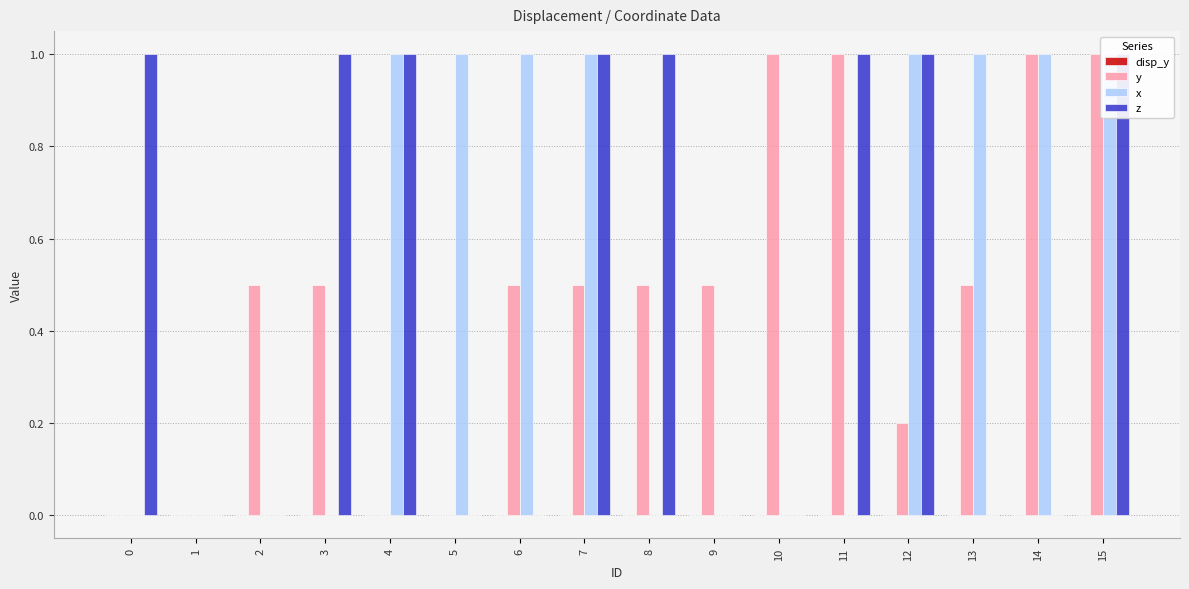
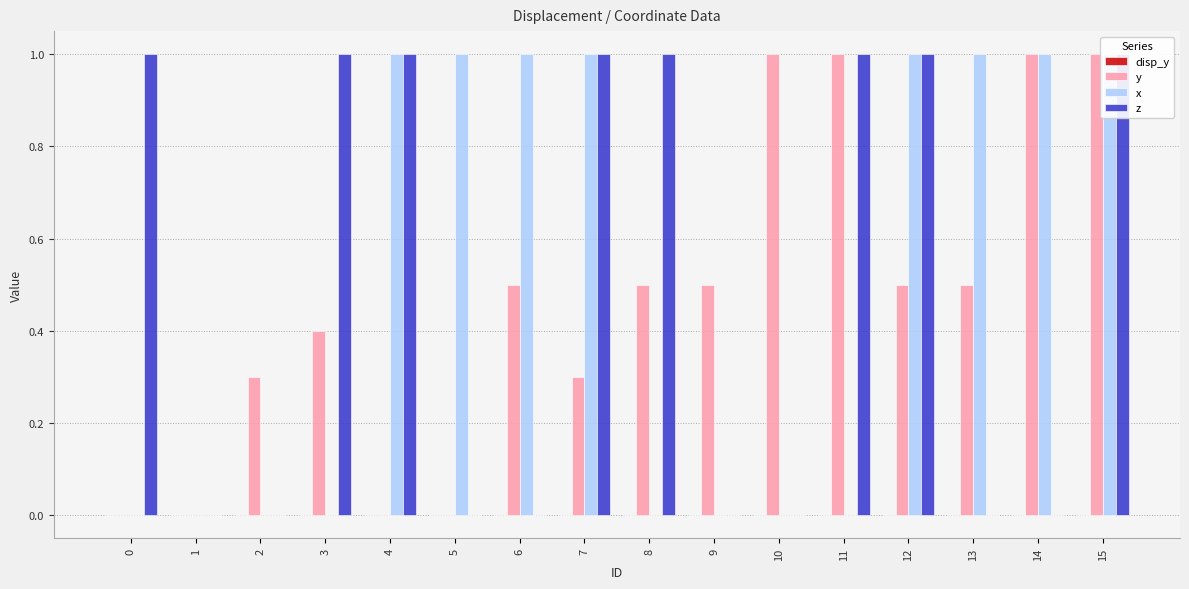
  {
    "disp_y": {
      "0": 0.0,
      "1": 0.0,
      "4": 0.0,
      "5": 0.0
    },
    "y": {
      "0": 0.0,
      "1": 0.0,
-     "2": 0.5,
-     "3": 0.5,
+     "2": 0.3,
+     "3": 0.4,
      "4": 0.0,
      "5": 0.0,
      "6": 0.5,
-     "7": 0.5,
+     "7": 0.3,
      "8": 0.5,
      "9": 0.5,
      "10": 1.0,
      "11": 1.0,
-     "12": 0.2,
+     "12": 0.5,
      "13": 0.5,
      "14": 1.0,
      "15": 1.0
    },
    "x": {
      "0": 0.0,
      "1": 0.0,
      "2": 0.0,
      "3": 0.0,
      "4": 1.0,
      "5": 1.0,
      "6": 1.0,
      "7": 1.0,
      "8": 0.0,
      "9": 0.0,
      "10": 0.0,
      "11": 0.0,
      "12": 1.0,
      "13": 1.0,
      "14": 1.0
    },
    "z": {
      "0": 1.0,
      "1": 0.0,
      "2": 0.0,
      "3": 1.0,
      "4": 1.0,
      "5": 0.0,
      "6": 0.0,
      "7": 1.0,
      "8": 1.0,
      "9": 0.0,
      "10": 0.0,
      "11": 1.0,
      "12": 1.0,
      "13": 0.0,
      "14": 0.0
    }
  }
